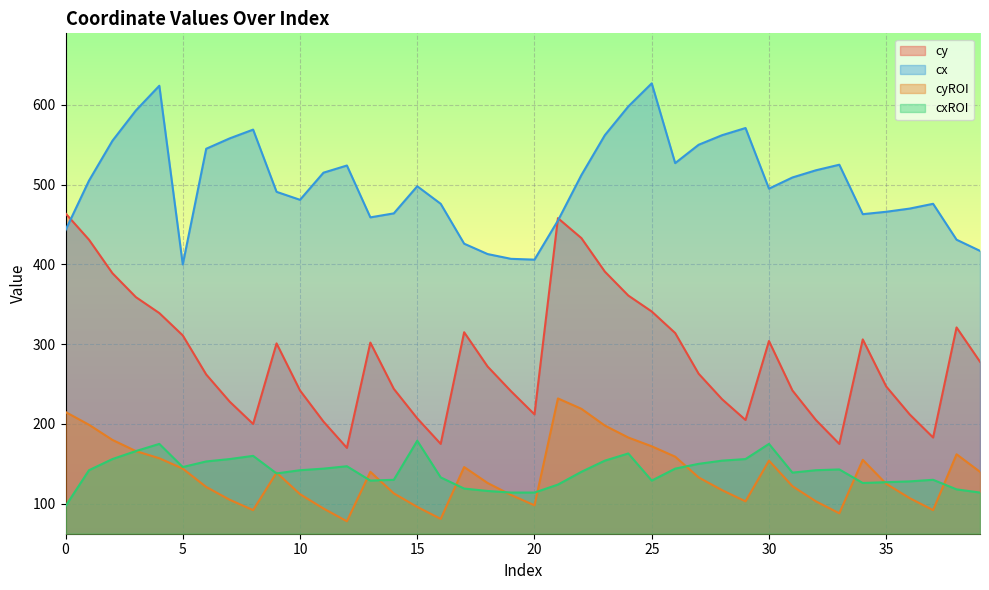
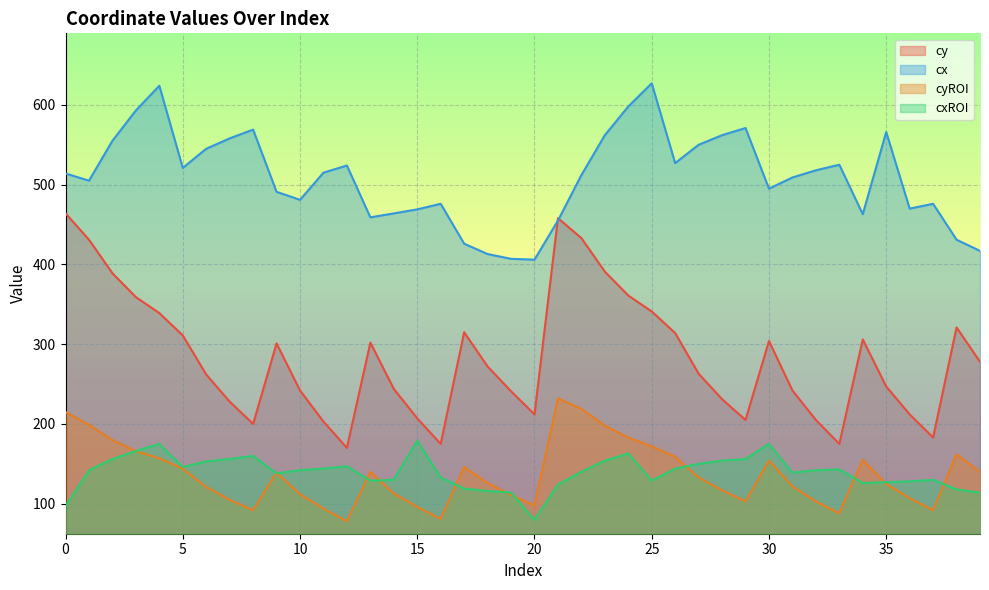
  {
    "cx": {
-     "0": 440,
-     "5": 400,
+     "0": 510,
+     "5": 520,
      "10": 480,
-     "15": 500,
+     "15": 470,
      "20": 410,
      "25": 630,
      "30": 500,
-     "35": 470
+     "35": 570
    },
    "cxROI": {
      "0": 100,
      "10": 140,
      "15": 180,
-     "20": 110,
+     "20": 80,
      "25": 130,
      "30": 180
    }
  }
